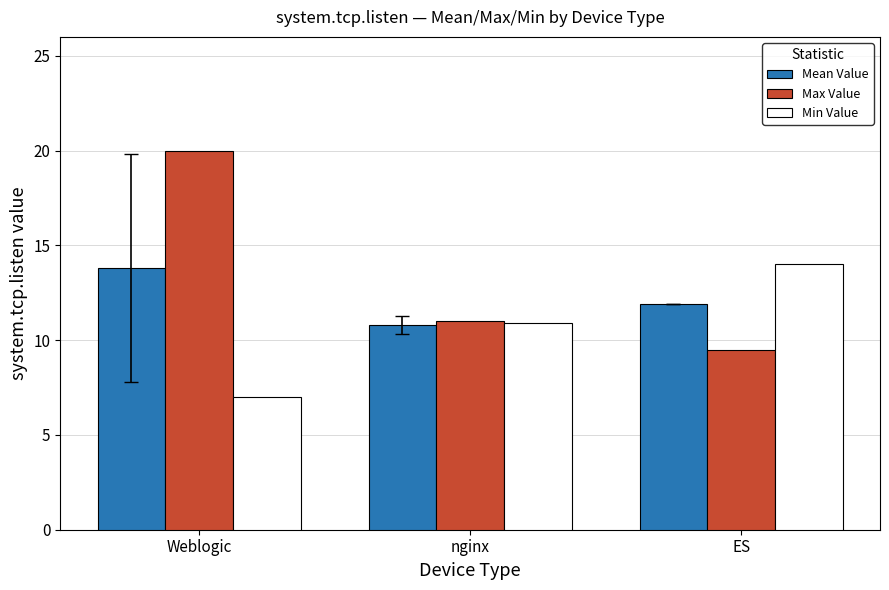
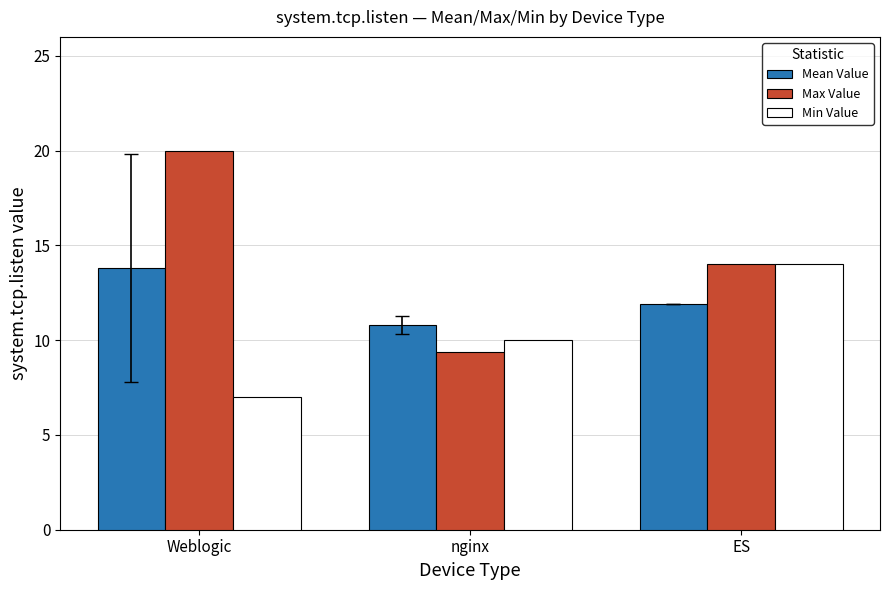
  {
    "Mean Value": {
      "Weblogic": 13.8,
      "nginx": 10.8,
      "ES": 11.9
    },
    "Max Value": {
      "Weblogic": 20.0,
-     "nginx": 11.0,
-     "ES": 9.5
+     "nginx": 9.4,
+     "ES": 14.0
    },
    "Min Value": {
      "Weblogic": 7.0,
-     "nginx": 10.9,
+     "nginx": 10.0,
      "ES": 14.0
    }
  }
